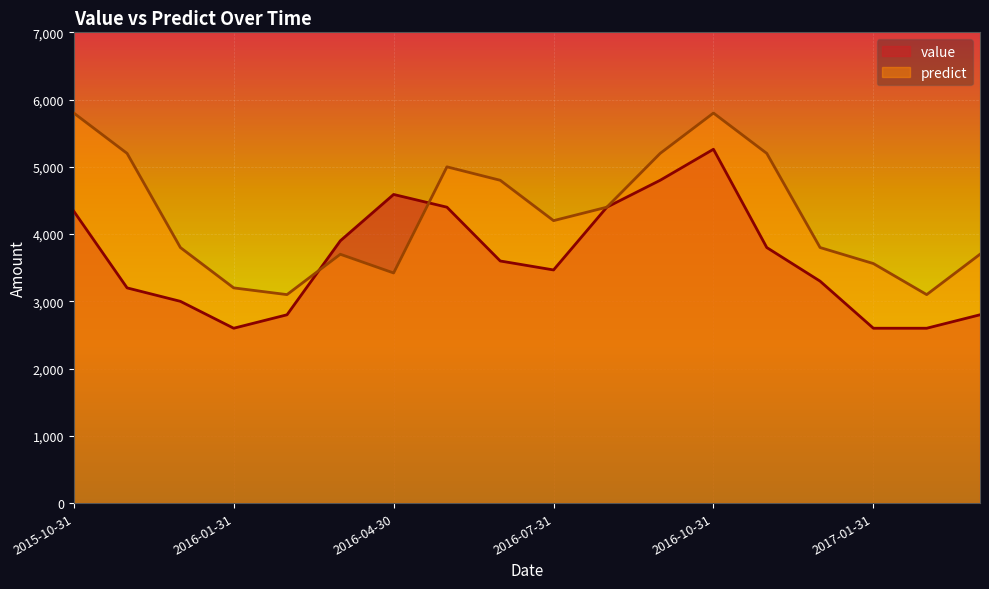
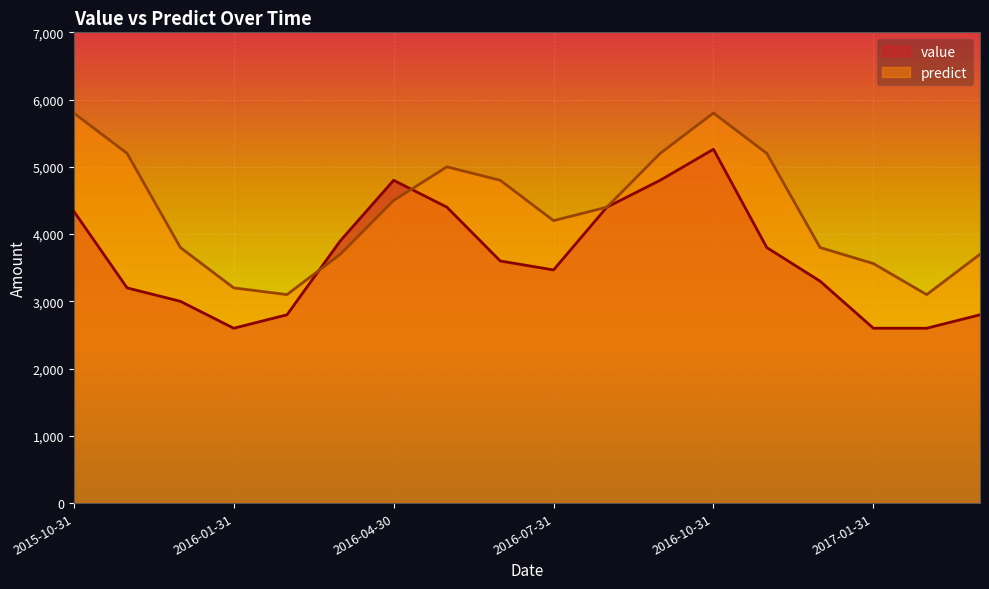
  {
    "value": {
      "2015-10-31": "4,300",
      "2016-01-31": "2,600",
-     "2016-04-30": "4,600",
+     "2016-04-30": "4,800",
      "2016-07-31": "3,500",
      "2016-10-31": "5,300",
      "2017-01-31": "2,600"
    },
    "predict": {
      "2015-10-31": "5,800",
      "2016-01-31": "3,200",
-     "2016-04-30": "3,400",
+     "2016-04-30": "4,500",
      "2016-07-31": "4,200",
      "2016-10-31": "5,800",
      "2017-01-31": "3,600"
    }
  }
